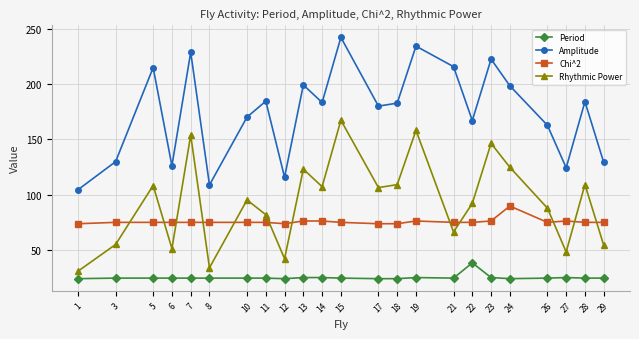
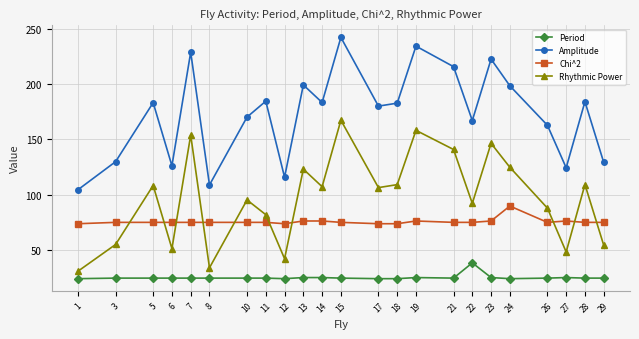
  {
    "Period": {
      "1": 24,
      "3": 25,
      "5": 25,
      "6": 25,
      "7": 25,
      "8": 25,
      "10": 25,
      "11": 25,
      "12": 24,
      "13": 25,
      "14": 25,
      "15": 25,
      "17": 24,
      "18": 24,
      "19": 25,
      "21": 25,
      "22": 38,
      "23": 25,
      "24": 24,
      "26": 25,
      "27": 25,
      "28": 25,
      "29": 25
    },
    "Amplitude": {
      "1": 104,
      "3": 130,
-     "5": 215,
+     "5": 183,
      "6": 126,
      "7": 229,
      "8": 109,
      "10": 170,
      "11": 185,
      "12": 116,
      "13": 199,
      "14": 183,
      "15": 242,
      "17": 180,
      "18": 183,
      "19": 234,
      "21": 216,
      "22": 167,
      "23": 223,
      "24": 198,
      "26": 163,
      "27": 124,
      "28": 184,
      "29": 129
    },
    "Chi^2": {
      "1": 74,
      "3": 75,
      "5": 75,
      "6": 75,
      "7": 75,
      "8": 75,
      "10": 75,
      "11": 75,
      "12": 74,
      "13": 76,
      "14": 76,
      "15": 75,
      "17": 74,
      "18": 74,
      "19": 76,
      "21": 75,
      "22": 75,
      "23": 76,
      "24": 90,
      "26": 75,
      "27": 76,
      "28": 75,
      "29": 75
    },
    "Rhythmic Power": {
      "1": 31,
      "3": 55,
      "5": 108,
      "6": 51,
      "7": 154,
      "8": 34,
      "10": 95,
      "11": 82,
      "12": 42,
      "13": 123,
      "14": 107,
      "15": 167,
      "17": 106,
      "18": 109,
      "19": 158,
-     "21": 66,
+     "21": 141,
      "22": 92,
      "23": 146,
      "24": 125,
      "26": 88,
      "27": 48,
      "28": 109,
      "29": 54
    }
  }
